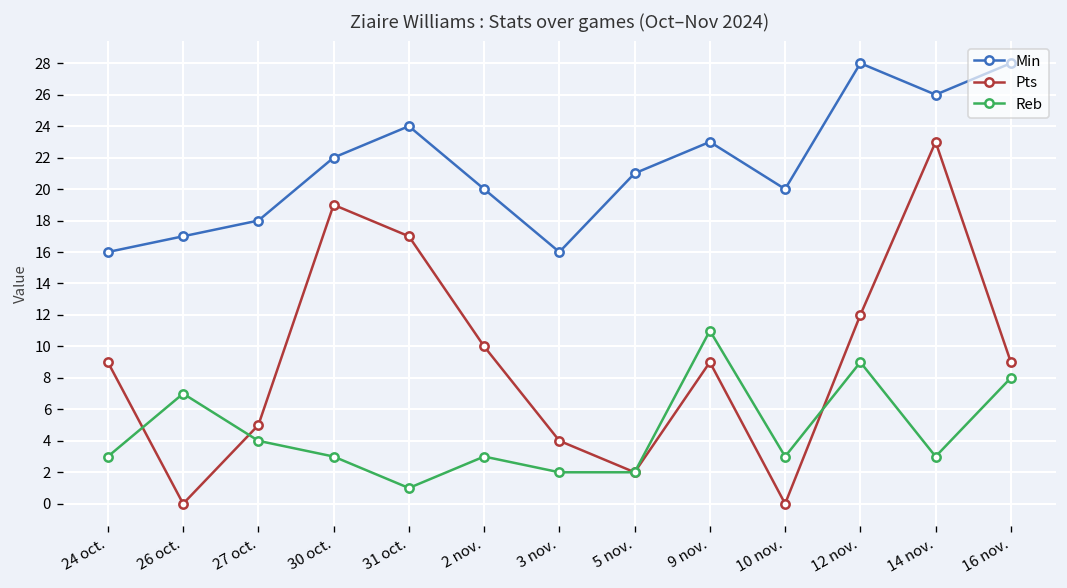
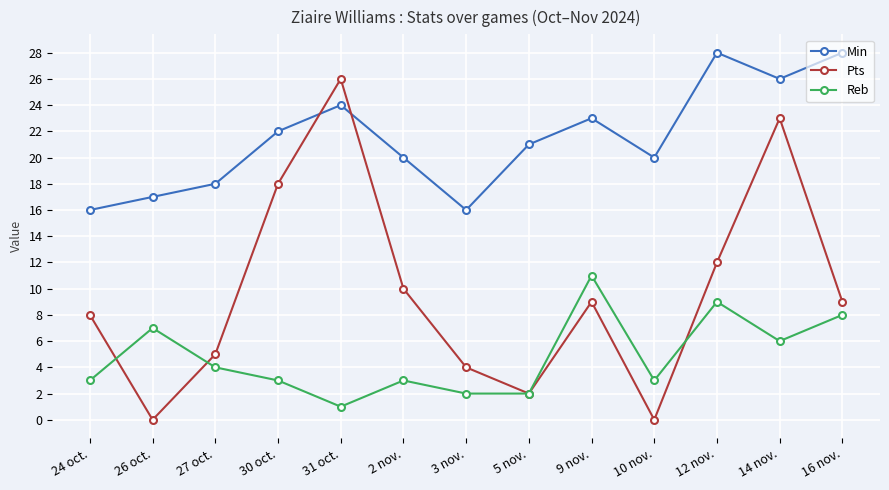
  {
    "Min": {
      "24 oct.": 16,
      "26 oct.": 17,
      "27 oct.": 18,
      "30 oct.": 22,
      "31 oct.": 24,
      "2 nov.": 20,
      "3 nov.": 16,
      "5 nov.": 21,
      "9 nov.": 23,
      "10 nov.": 20,
      "12 nov.": 28,
      "14 nov.": 26
    },
    "Pts": {
-     "24 oct.": 9,
+     "24 oct.": 8,
      "26 oct.": 0,
      "27 oct.": 5,
-     "30 oct.": 19,
-     "31 oct.": 17,
+     "30 oct.": 18,
+     "31 oct.": 26,
      "2 nov.": 10,
      "3 nov.": 4,
      "9 nov.": 9,
      "10 nov.": 0,
      "12 nov.": 12,
      "14 nov.": 23,
      "16 nov.": 9
    },
    "Reb": {
      "24 oct.": 3,
      "26 oct.": 7,
      "27 oct.": 4,
      "30 oct.": 3,
      "31 oct.": 1,
      "2 nov.": 3,
      "3 nov.": 2,
      "9 nov.": 11,
      "10 nov.": 3,
      "12 nov.": 9,
-     "14 nov.": 3,
+     "14 nov.": 6,
      "16 nov.": 8
    }
  }
